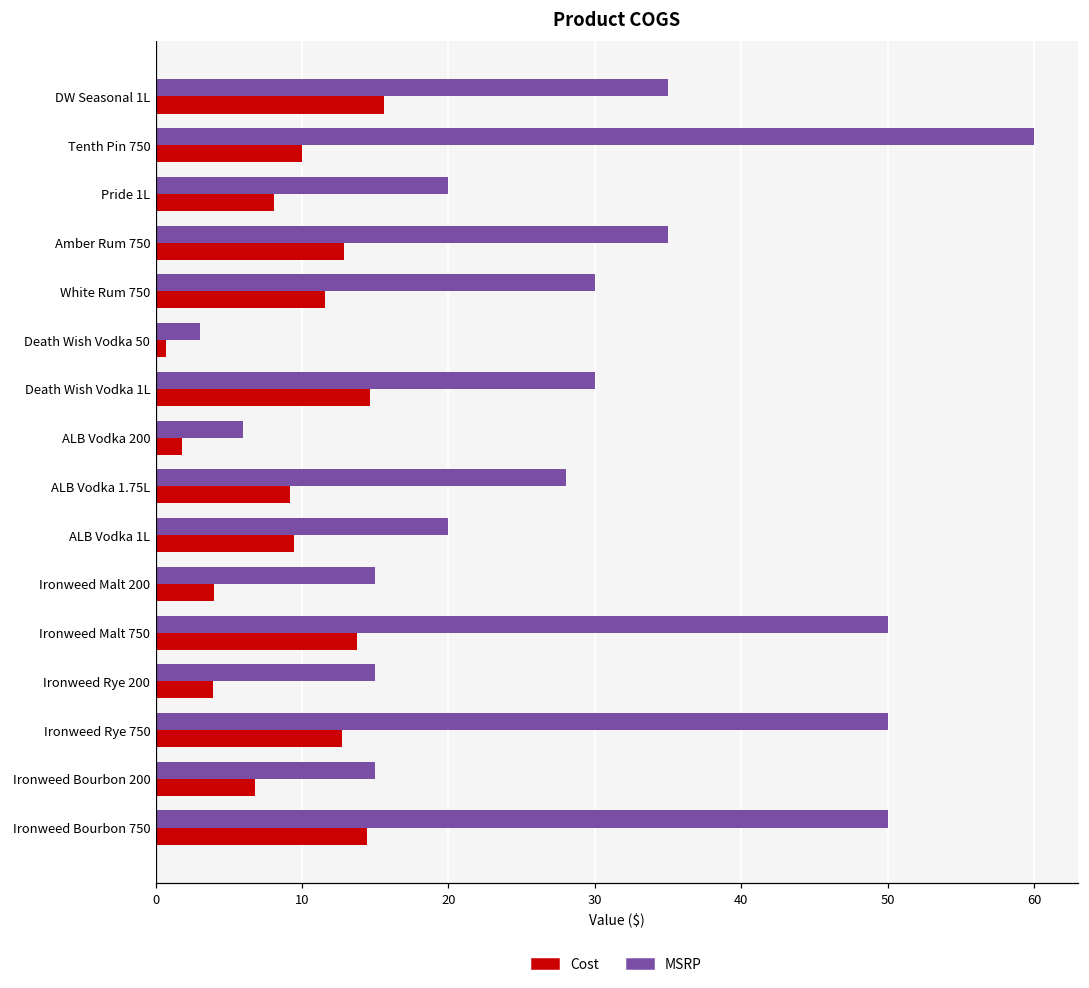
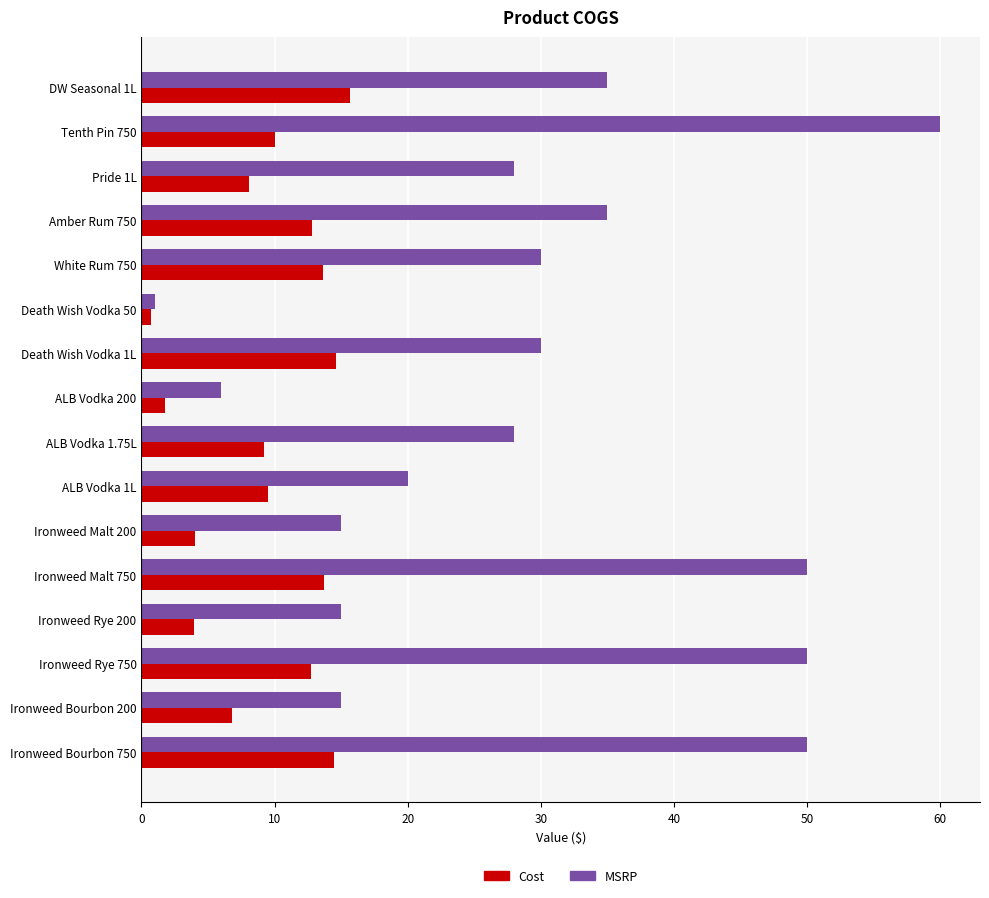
  {
    "MSRP": {
      "DW Seasonal 1L": 35,
      "Tenth Pin 750": 60,
-     "Pride 1L": 20,
+     "Pride 1L": 28,
      "Amber Rum 750": 35,
      "White Rum 750": 30,
-     "Death Wish Vodka 50": 3,
+     "Death Wish Vodka 50": 1,
      "Death Wish Vodka 1L": 30,
      "ALB Vodka 200": 6,
      "ALB Vodka 1.75L": 28,
      "ALB Vodka 1L": 20,
      "Ironweed Malt 200": 15,
      "Ironweed Malt 750": 50,
      "Ironweed Rye 200": 15,
      "Ironweed Rye 750": 50,
      "Ironweed Bourbon 200": 15,
      "Ironweed Bourbon 750": 50
    },
    "Cost": {
      "DW Seasonal 1L": 15.6,
      "Tenth Pin 750": 10.0,
      "Pride 1L": 8.1,
      "Amber Rum 750": 12.8,
-     "White Rum 750": 11.6,
+     "White Rum 750": 13.7,
      "Death Wish Vodka 50": 0.7,
      "Death Wish Vodka 1L": 14.6,
      "ALB Vodka 200": 1.8,
      "ALB Vodka 1.75L": 9.2,
      "ALB Vodka 1L": 9.5,
      "Ironweed Malt 200": 4.0,
      "Ironweed Malt 750": 13.8,
      "Ironweed Rye 200": 3.9,
      "Ironweed Rye 750": 12.8,
      "Ironweed Bourbon 200": 6.8,
      "Ironweed Bourbon 750": 14.4
    }
  }
